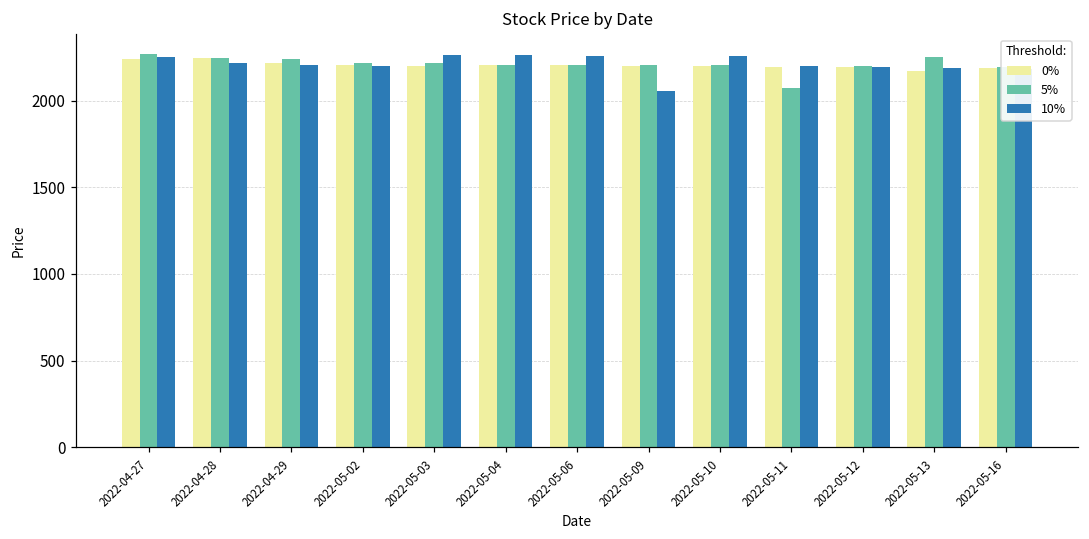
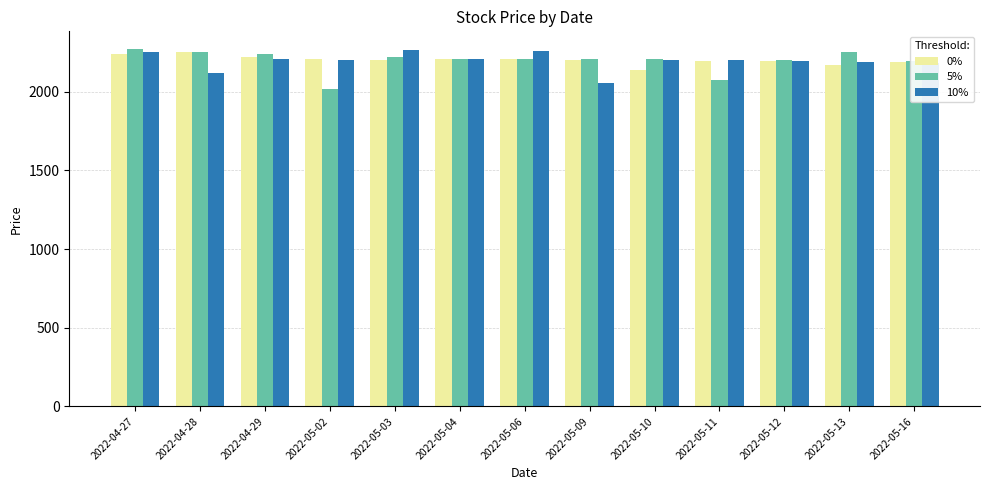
  {
    "0%": {
      "2022-04-27": 2240,
      "2022-04-28": 2250,
      "2022-04-29": 2220,
      "2022-05-02": 2210,
      "2022-05-03": 2200,
      "2022-05-04": 2210,
      "2022-05-06": 2210,
      "2022-05-09": 2200,
-     "2022-05-10": 2200,
+     "2022-05-10": 2140,
      "2022-05-11": 2200,
      "2022-05-12": 2200,
      "2022-05-13": 2170,
      "2022-05-16": 2190
    },
    "5%": {
      "2022-04-27": 2270,
      "2022-04-28": 2250,
      "2022-04-29": 2240,
-     "2022-05-02": 2220,
+     "2022-05-02": 2020,
      "2022-05-03": 2220,
      "2022-05-04": 2210,
      "2022-05-06": 2210,
      "2022-05-09": 2210,
      "2022-05-10": 2210,
      "2022-05-11": 2080,
      "2022-05-12": 2200,
      "2022-05-13": 2260
    },
    "10%": {
      "2022-04-27": 2260,
-     "2022-04-28": 2220,
+     "2022-04-28": 2120,
      "2022-04-29": 2210,
      "2022-05-02": 2200,
      "2022-05-03": 2260,
-     "2022-05-04": 2260,
+     "2022-05-04": 2210,
      "2022-05-06": 2260,
      "2022-05-09": 2060,
-     "2022-05-10": 2260,
+     "2022-05-10": 2200,
      "2022-05-11": 2200,
      "2022-05-12": 2200,
      "2022-05-13": 2190
    }
  }
